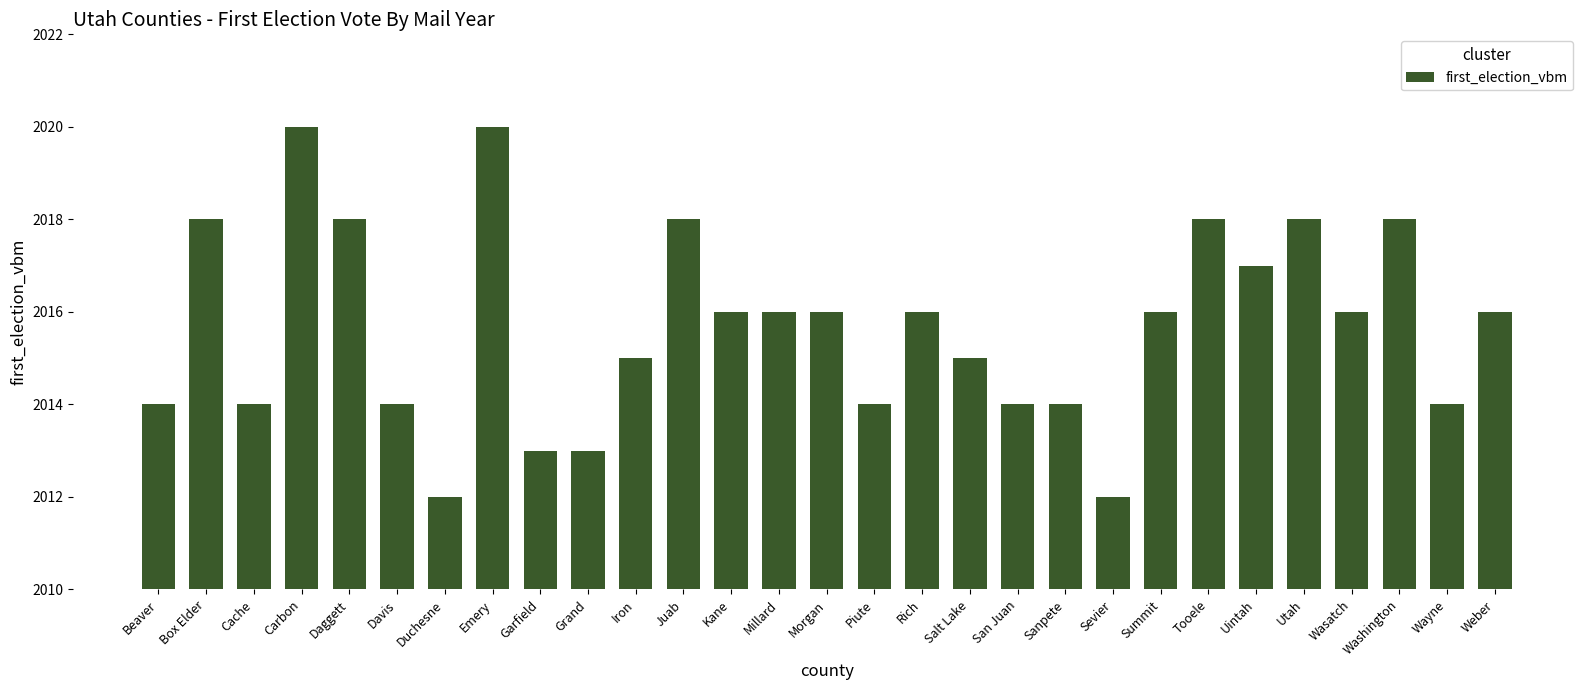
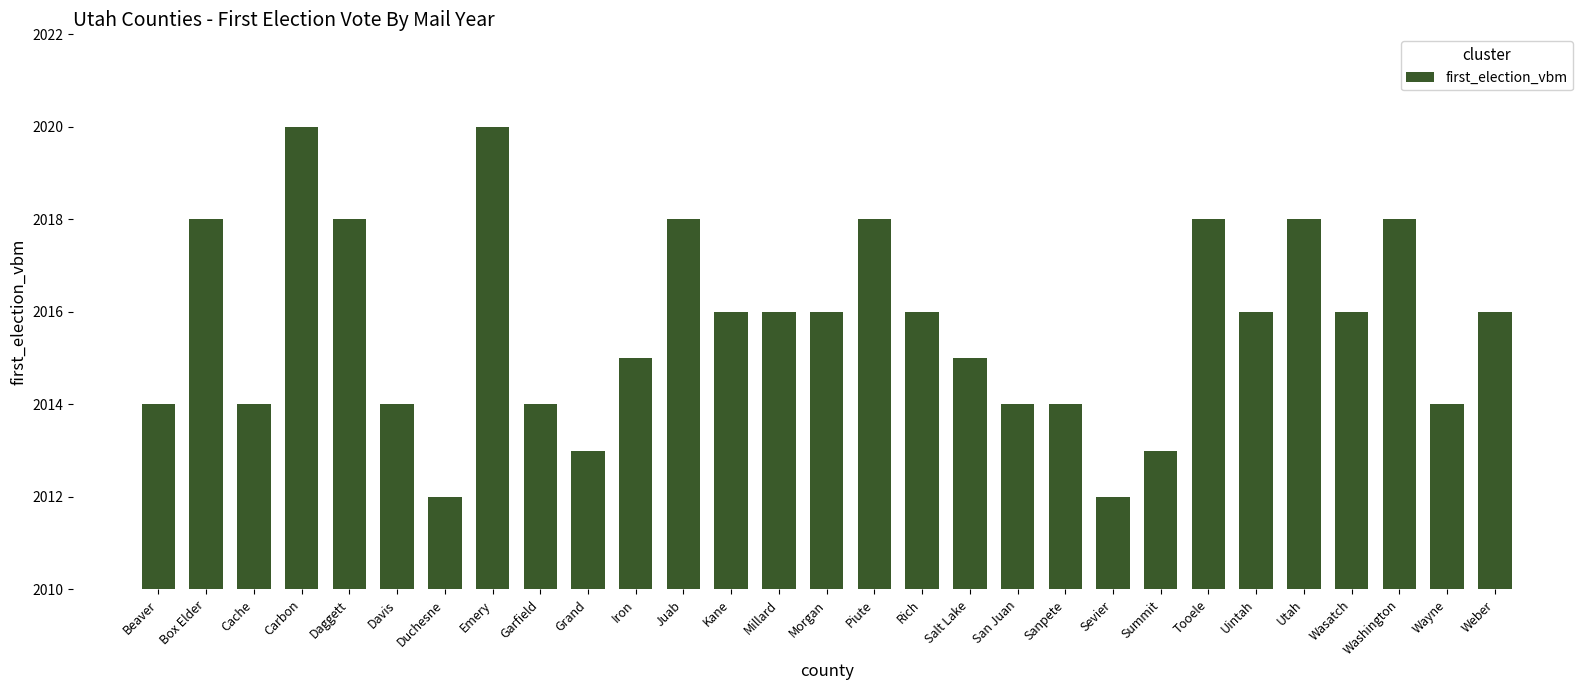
  {
    "Beaver": 2014,
    "Box Elder": 2018,
    "Cache": 2014,
    "Carbon": 2020,
    "Daggett": 2018,
    "Davis": 2014,
    "Duchesne": 2012,
    "Emery": 2020,
-   "Garfield": 2013,
+   "Garfield": 2014,
    "Grand": 2013,
    "Iron": 2015,
    "Juab": 2018,
    "Kane": 2016,
    "Millard": 2016,
    "Morgan": 2016,
-   "Piute": 2014,
+   "Piute": 2018,
    "Rich": 2016,
    "Salt Lake": 2015,
    "San Juan": 2014,
    "Sanpete": 2014,
    "Sevier": 2012,
-   "Summit": 2016,
+   "Summit": 2013,
    "Tooele": 2018,
-   "Uintah": 2017,
+   "Uintah": 2016,
    "Utah": 2018,
    "Wasatch": 2016,
    "Washington": 2018,
    "Wayne": 2014,
    "Weber": 2016
  }
